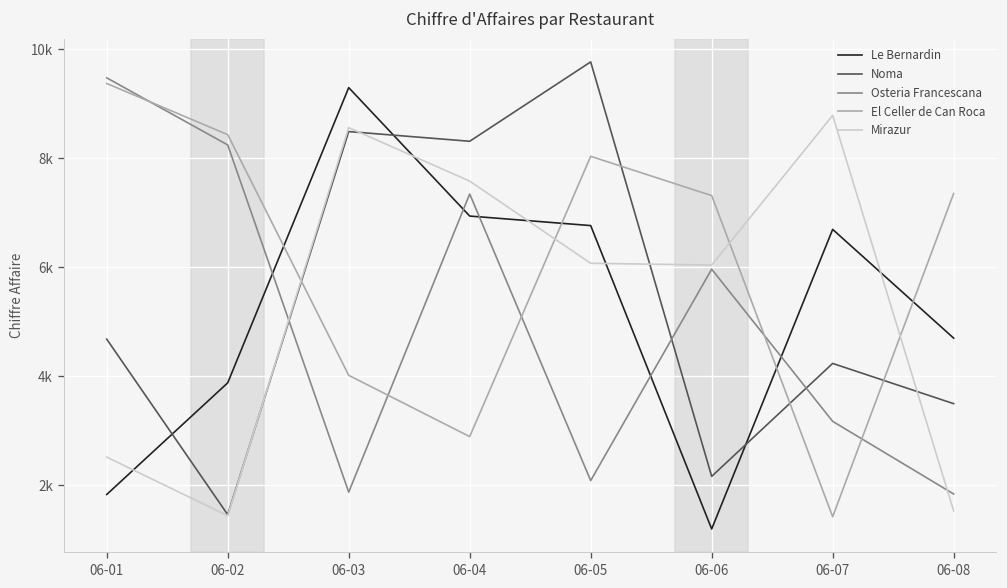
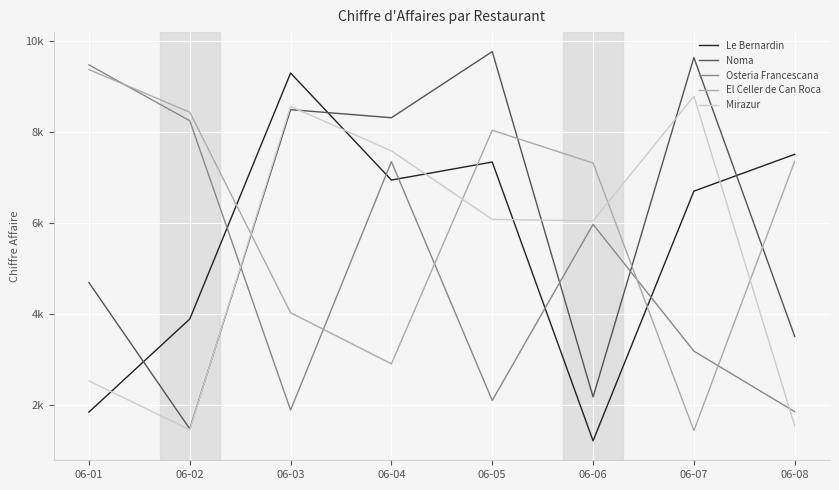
  {
    "Le Bernardin": {
      "06-01": 1800,
      "06-02": 3900,
      "06-03": 9300,
      "06-04": 6900,
-     "06-05": 6800,
+     "06-05": 7300,
      "06-06": 1200,
      "06-07": 6700,
-     "06-08": 4700
+     "06-08": 7500
    },
    "Noma": {
      "06-01": 4700,
      "06-03": 8500,
      "06-04": 8300,
      "06-05": 9800,
      "06-06": 2200,
-     "06-07": 4200,
+     "06-07": 9600,
      "06-08": 3500
    }
  }
